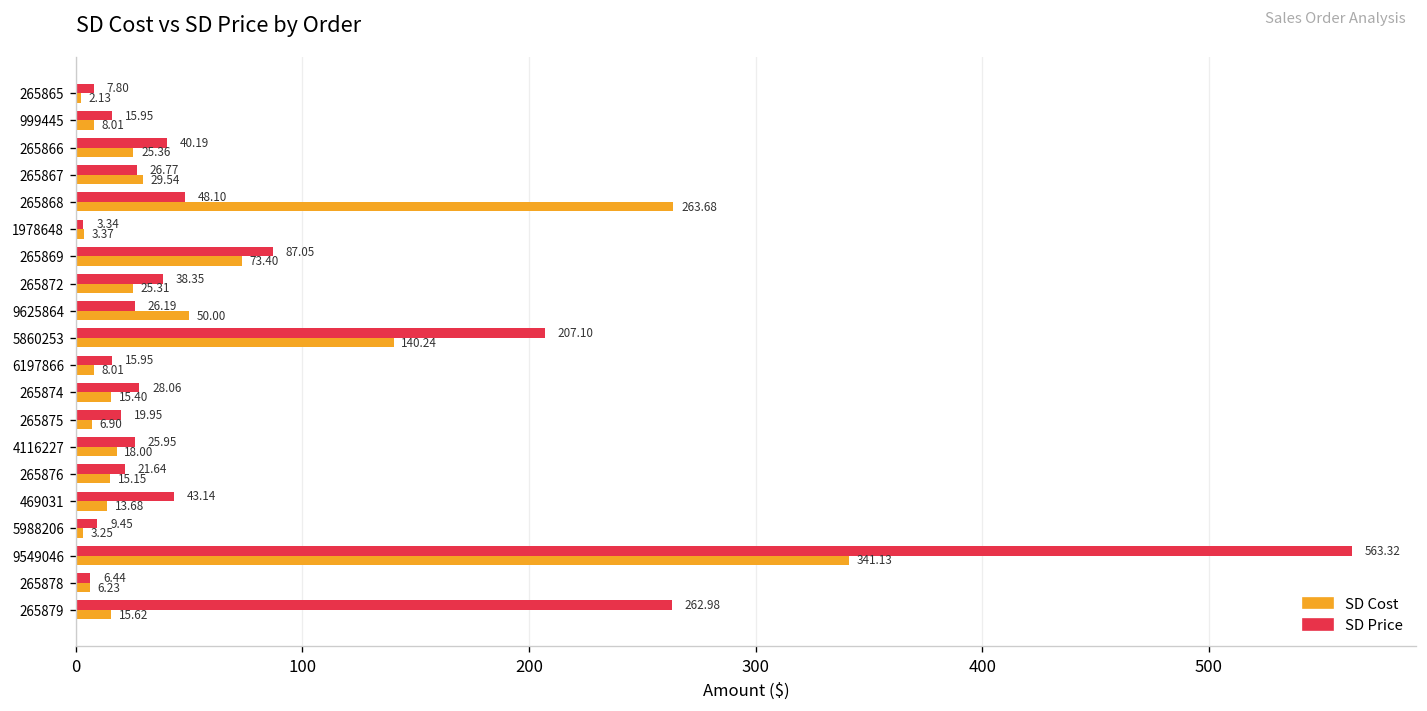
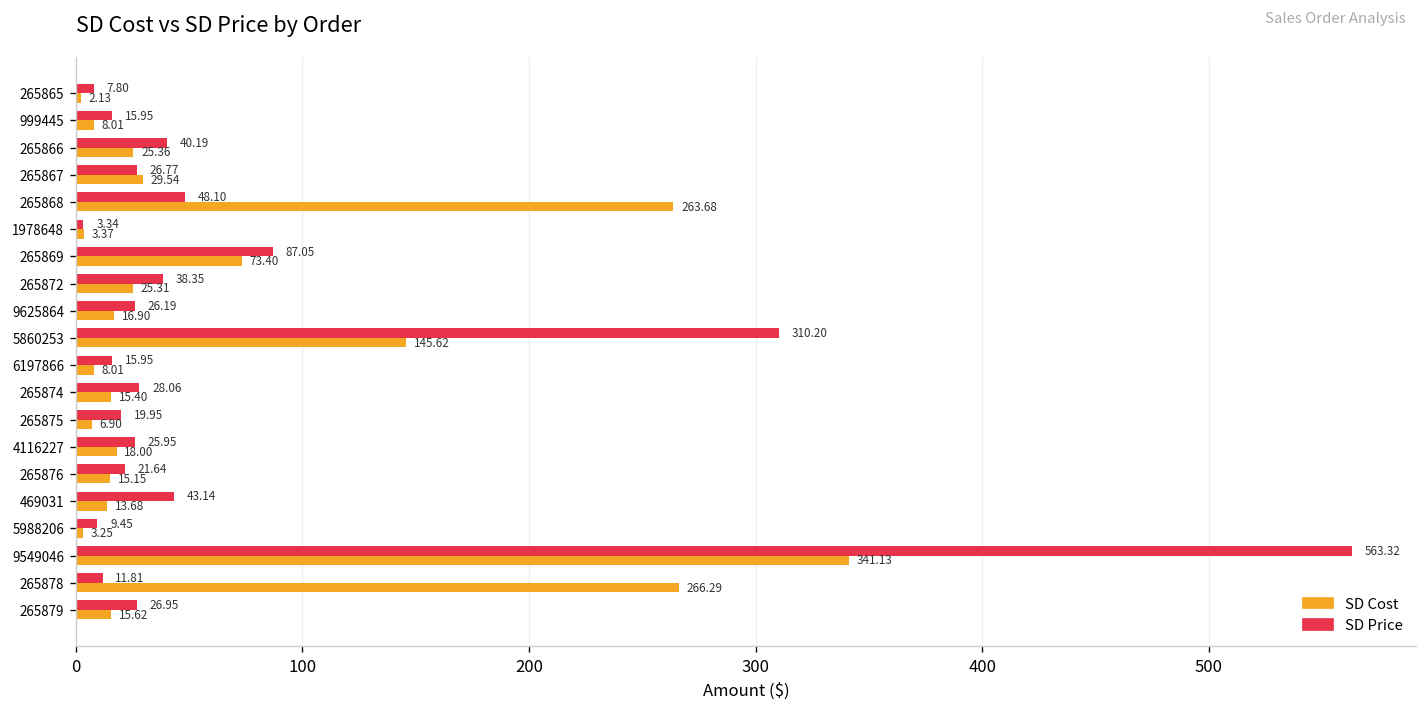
  {
    "SD Cost": {
      "265865": 2.13,
      "999445": 8.01,
      "265866": 25.36,
      "265868": 263.68,
      "265869": 73.40,
      "265872": 25.31,
-     "9625864": 50.00,
-     "5860253": 140.24,
+     "9625864": 16.90,
+     "5860253": 145.62,
      "6197866": 8.01,
      "265874": 15.40,
      "265875": 6.90,
      "4116227": 18.00,
      "265876": 15.15,
      "469031": 13.68,
      "5988206": 3.25,
      "9549046": 341.13,
-     "265878": 6.23,
+     "265878": 266.29,
      "265879": 15.62
    },
    "SD Price": {
      "265865": 7.80,
      "999445": 15.95,
      "265866": 40.19,
      "265868": 48.10,
      "265869": 87.05,
      "265872": 38.35,
      "9625864": 26.19,
-     "5860253": 207.10,
+     "5860253": 310.20,
      "6197866": 15.95,
      "265874": 28.06,
      "265875": 19.95,
      "4116227": 25.95,
      "265876": 21.64,
      "469031": 43.14,
      "5988206": 9.45,
      "9549046": 563.32,
-     "265878": 6.44,
-     "265879": 262.98
+     "265878": 11.81,
+     "265879": 26.95
    }
  }
